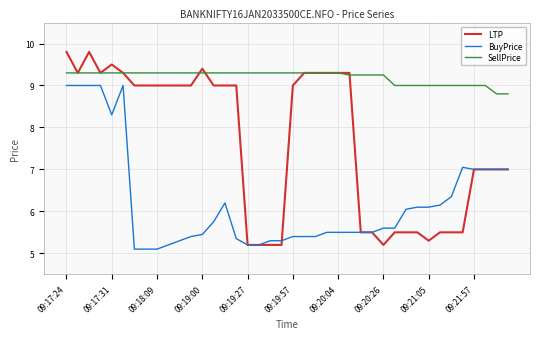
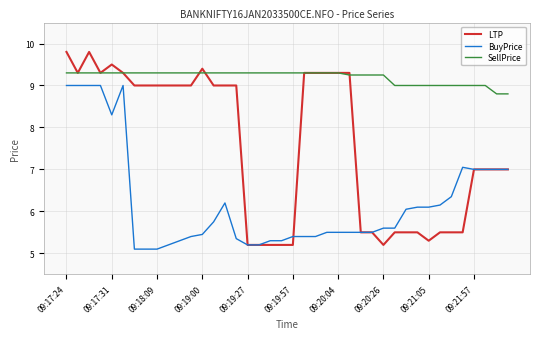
  {
    "LTP": {
      "09:17:31": 9.5,
      "09:18:09": 9.0,
      "09:19:00": 9.4,
-     "09:19:57": 9.0,
+     "09:19:57": 5.2,
      "09:20:26": 5.2,
      "09:21:05": 5.3
    },
    "BuyPrice": {
      "09:17:31": 8.3,
      "09:18:09": 5.1,
      "09:19:00": 5.5,
      "09:19:57": 5.4,
      "09:20:04": 5.5,
      "09:20:26": 5.6,
      "09:21:05": 6.1
    },
    "SellPrice": {
      "09:17:31": 9.3,
      "09:18:09": 9.3,
      "09:19:00": 9.3,
      "09:19:57": 9.3,
      "09:20:26": 9.3,
      "09:21:05": 9.0,
      "09:21:57": 9.0
    }
  }
